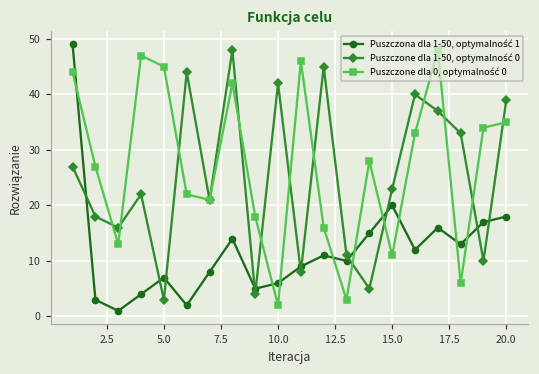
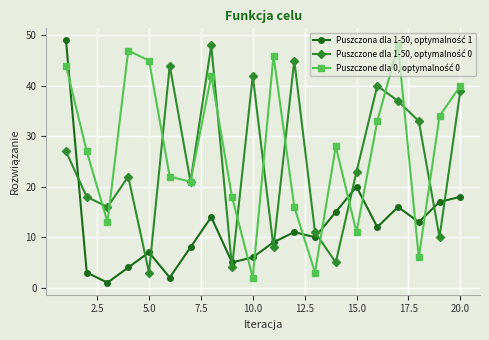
  {
    "Puszczone dla 0, optymalność 0": {
      "5.0": 45,
      "10.0": 2,
      "15.0": 11,
-     "20.0": 35
+     "20.0": 40
    }
  }
